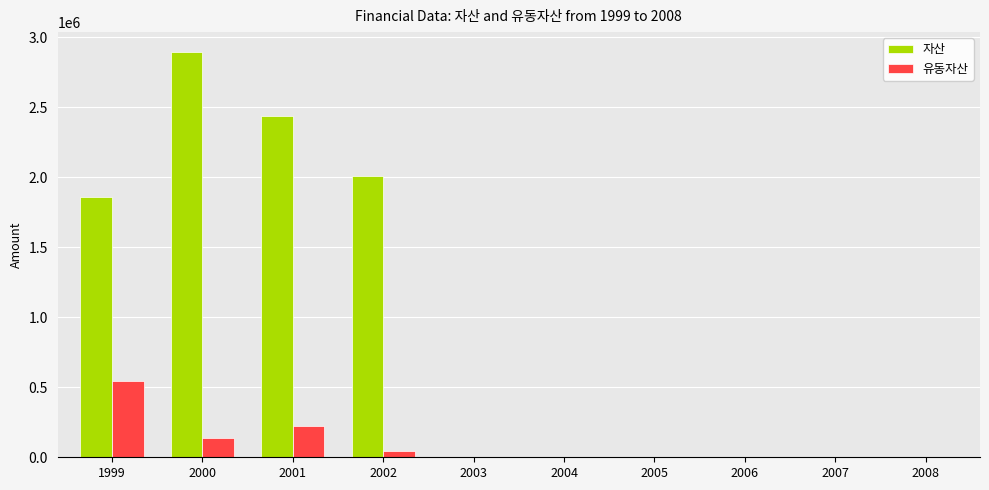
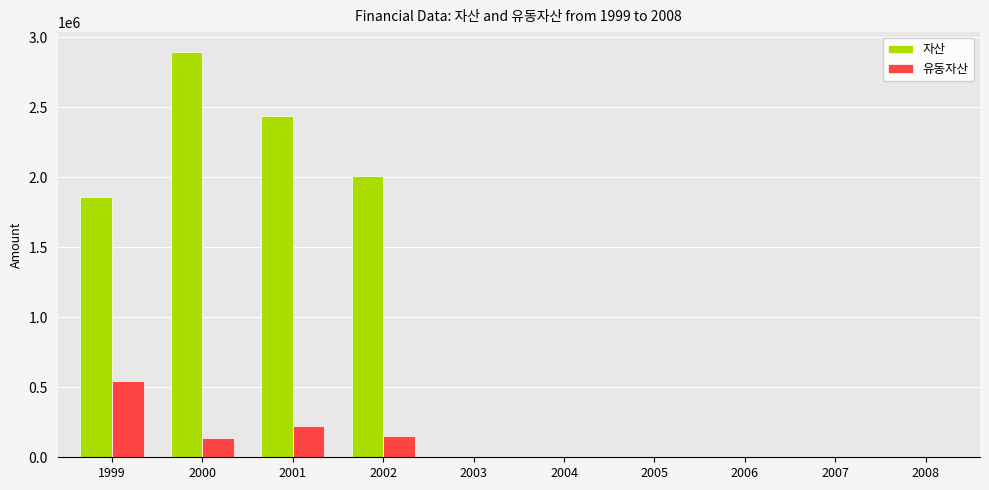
  {
    "자산": {
      "1999": 1860000,
      "2000": 2890000,
      "2001": 2440000,
      "2002": 2010000,
      "2003": 0,
      "2004": 0,
      "2005": 0,
      "2006": 0,
      "2007": 0,
      "2008": 0
    },
    "유동자산": {
      "1999": 550000,
      "2000": 140000,
      "2001": 220000,
-     "2002": 40000,
+     "2002": 150000,
      "2003": 0,
      "2004": 0,
      "2005": 0,
      "2006": 0,
      "2007": 0,
      "2008": 0
    }
  }
